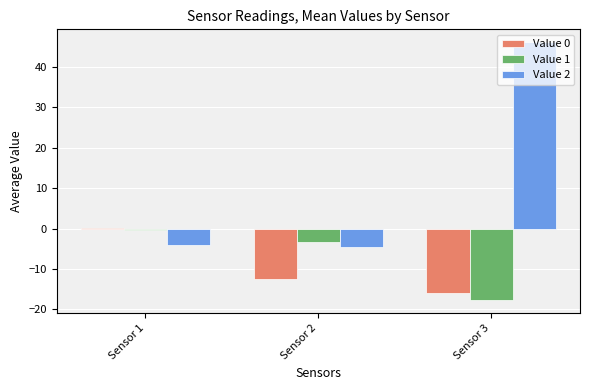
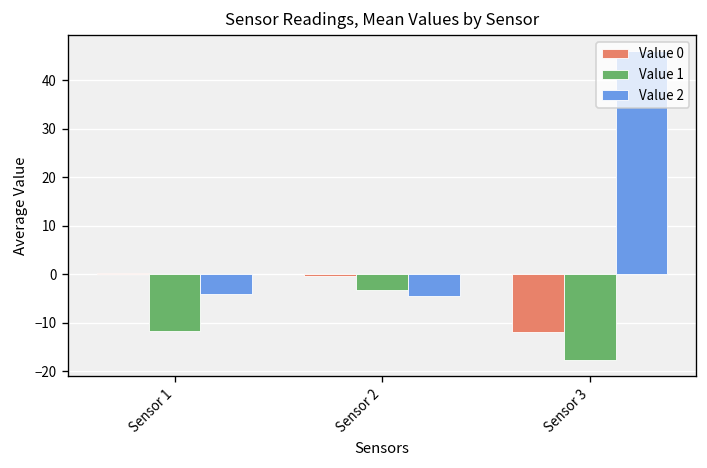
  {
    "Value 0": {
-     "Sensor 2": -12,
-     "Sensor 3": -16
+     "Sensor 2": 0,
+     "Sensor 3": -12
    },
    "Value 1": {
-     "Sensor 1": 0,
+     "Sensor 1": -12,
      "Sensor 2": -3,
      "Sensor 3": -18
    },
    "Value 2": {
      "Sensor 1": -4,
      "Sensor 2": -5
    }
  }
